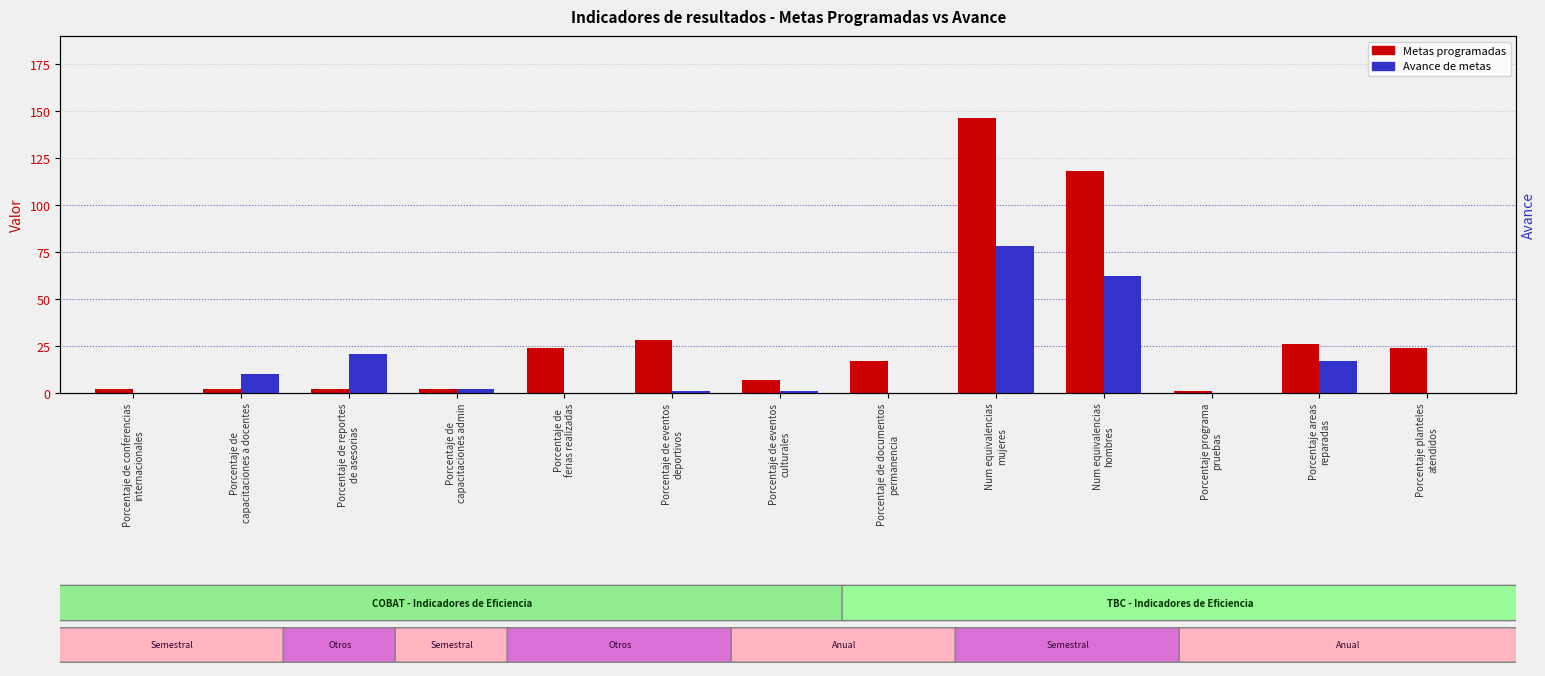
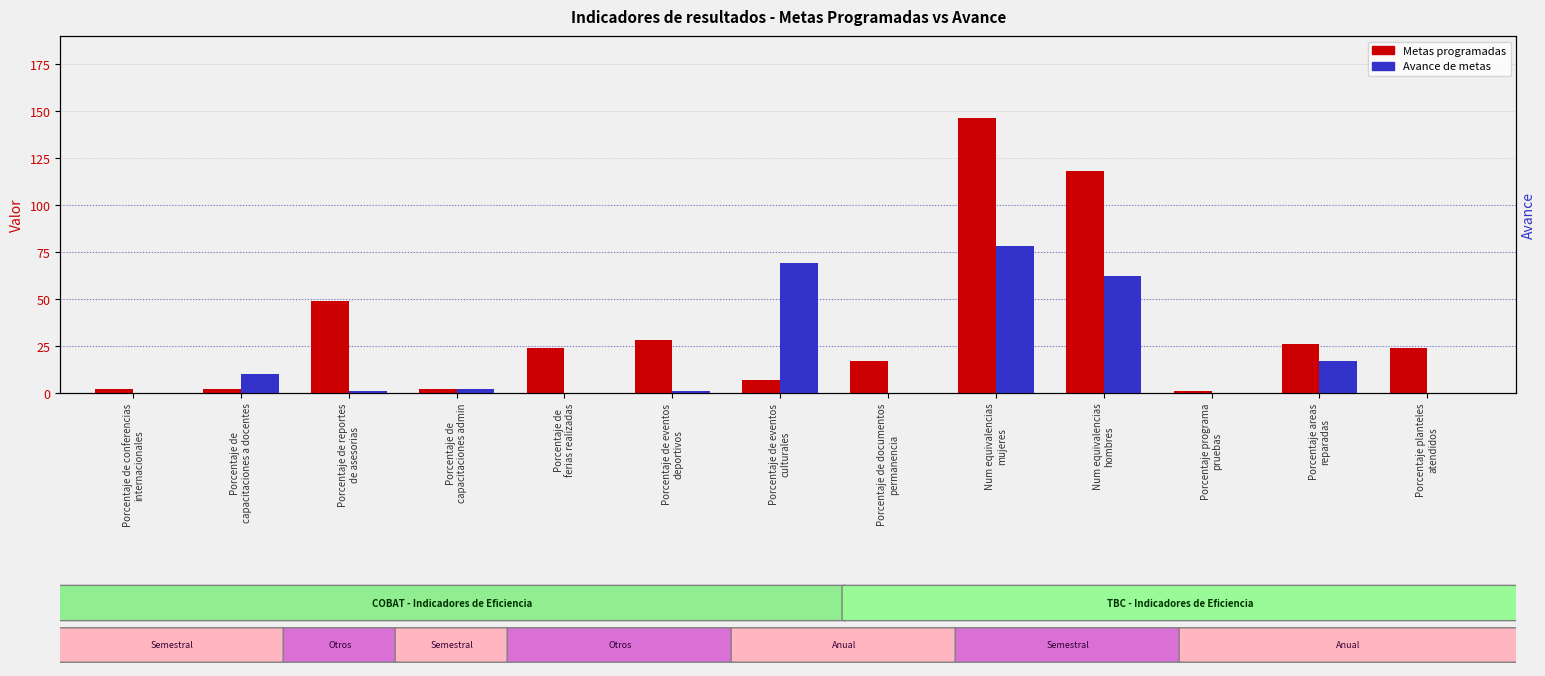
  {
    "Metas programadas": {
      "Porcentaje de conferencias internacionales": 2,
      "Porcentaje de capacitaciones a docentes": 2,
-     "Porcentaje de reportes de asesorias": 2,
+     "Porcentaje de reportes de asesorias": 49,
      "Porcentaje de capacitaciones admin": 2,
      "Porcentaje de ferias realizadas": 24,
      "Porcentaje de eventos deportivos": 28,
      "Porcentaje de eventos culturales": 7,
      "Porcentaje de documentos permanencia": 17,
      "Num equivalencias mujeres": 146,
      "Num equivalencias hombres": 118,
      "Porcentaje areas reparadas": 26,
      "Porcentaje planteles atendidos": 24
    },
    "Avance de metas": {
      "Porcentaje de conferencias internacionales": 0,
      "Porcentaje de capacitaciones a docentes": 10,
-     "Porcentaje de reportes de asesorias": 21,
+     "Porcentaje de reportes de asesorias": 1,
      "Porcentaje de capacitaciones admin": 2,
      "Porcentaje de ferias realizadas": 0,
-     "Porcentaje de eventos culturales": 1,
+     "Porcentaje de eventos culturales": 69,
      "Porcentaje de documentos permanencia": 0,
      "Num equivalencias mujeres": 78,
      "Num equivalencias hombres": 62,
      "Porcentaje programa pruebas": 0,
      "Porcentaje areas reparadas": 17,
      "Porcentaje planteles atendidos": 0
    }
  }
